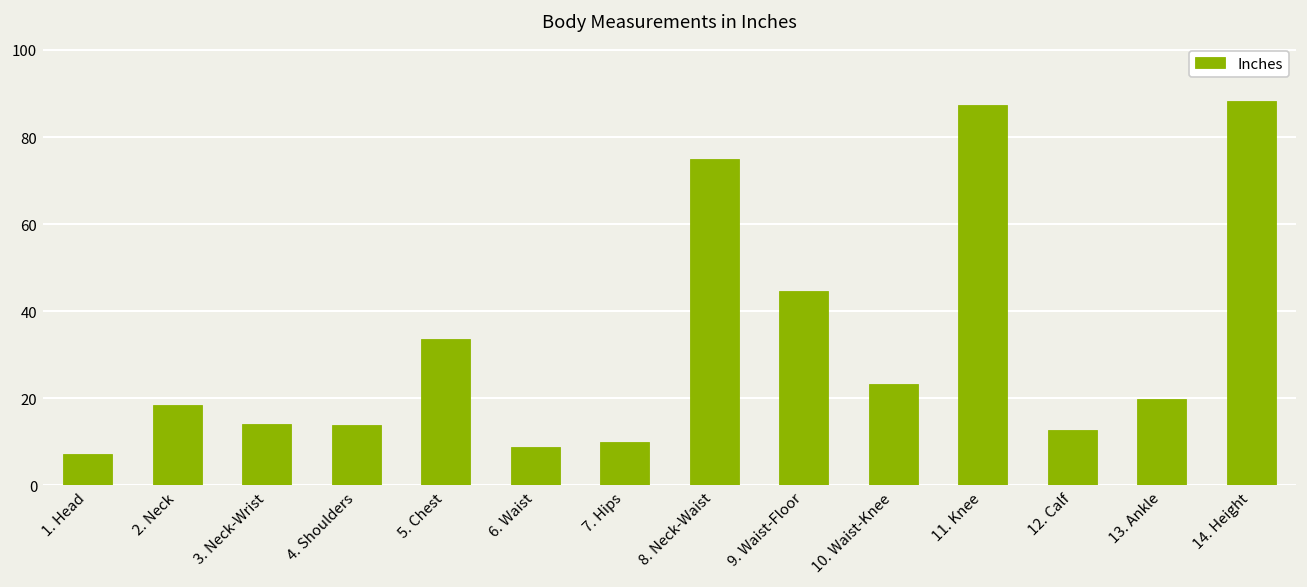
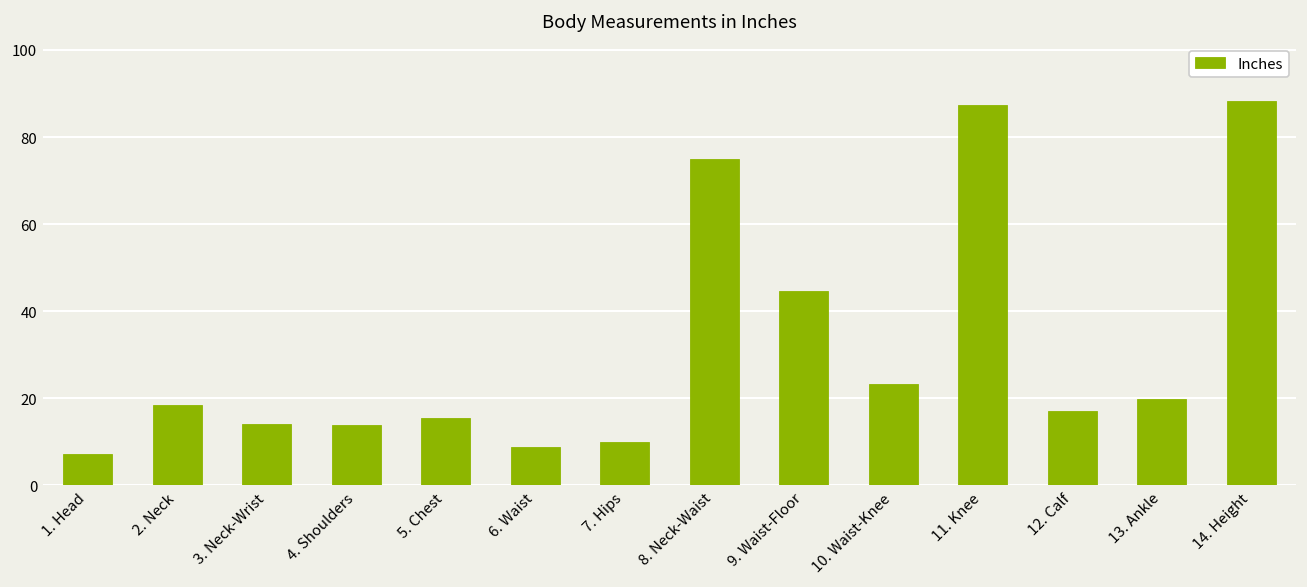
  {
    "1. Head": 7,
    "2. Neck": 18,
    "3. Neck-Wrist": 14,
    "4. Shoulders": 14,
-   "5. Chest": 34,
+   "5. Chest": 15,
    "6. Waist": 9,
    "7. Hips": 10,
    "8. Neck-Waist": 75,
    "9. Waist-Floor": 45,
    "10. Waist-Knee": 23,
    "11. Knee": 87,
-   "12. Calf": 13,
+   "12. Calf": 17,
    "13. Ankle": 20,
    "14. Height": 88
  }
